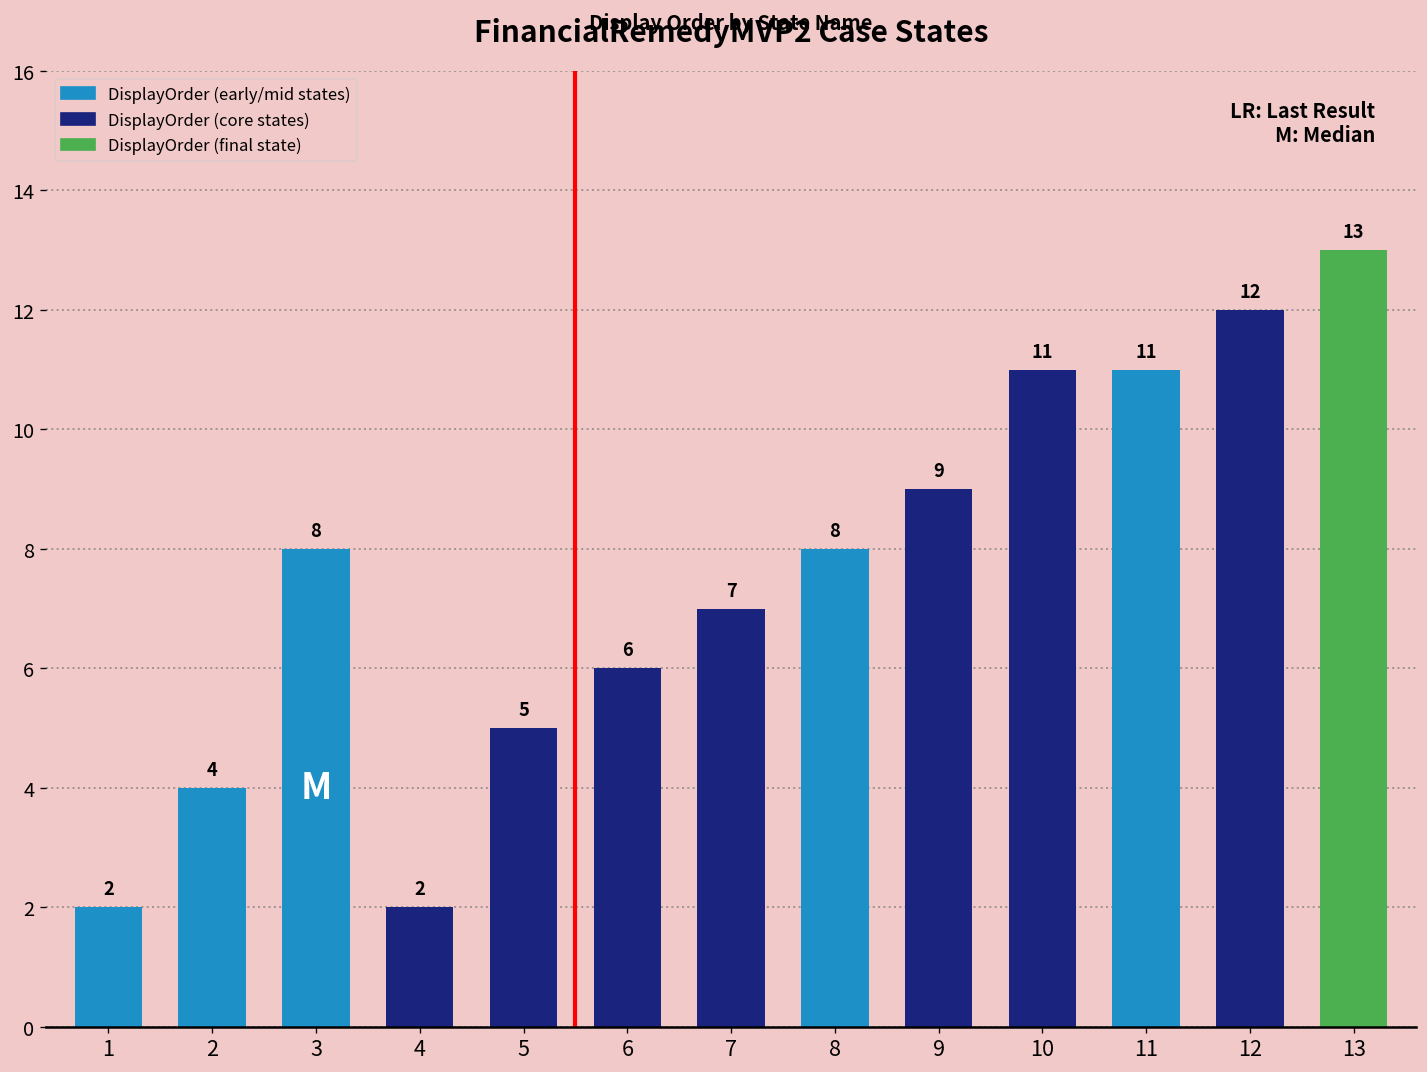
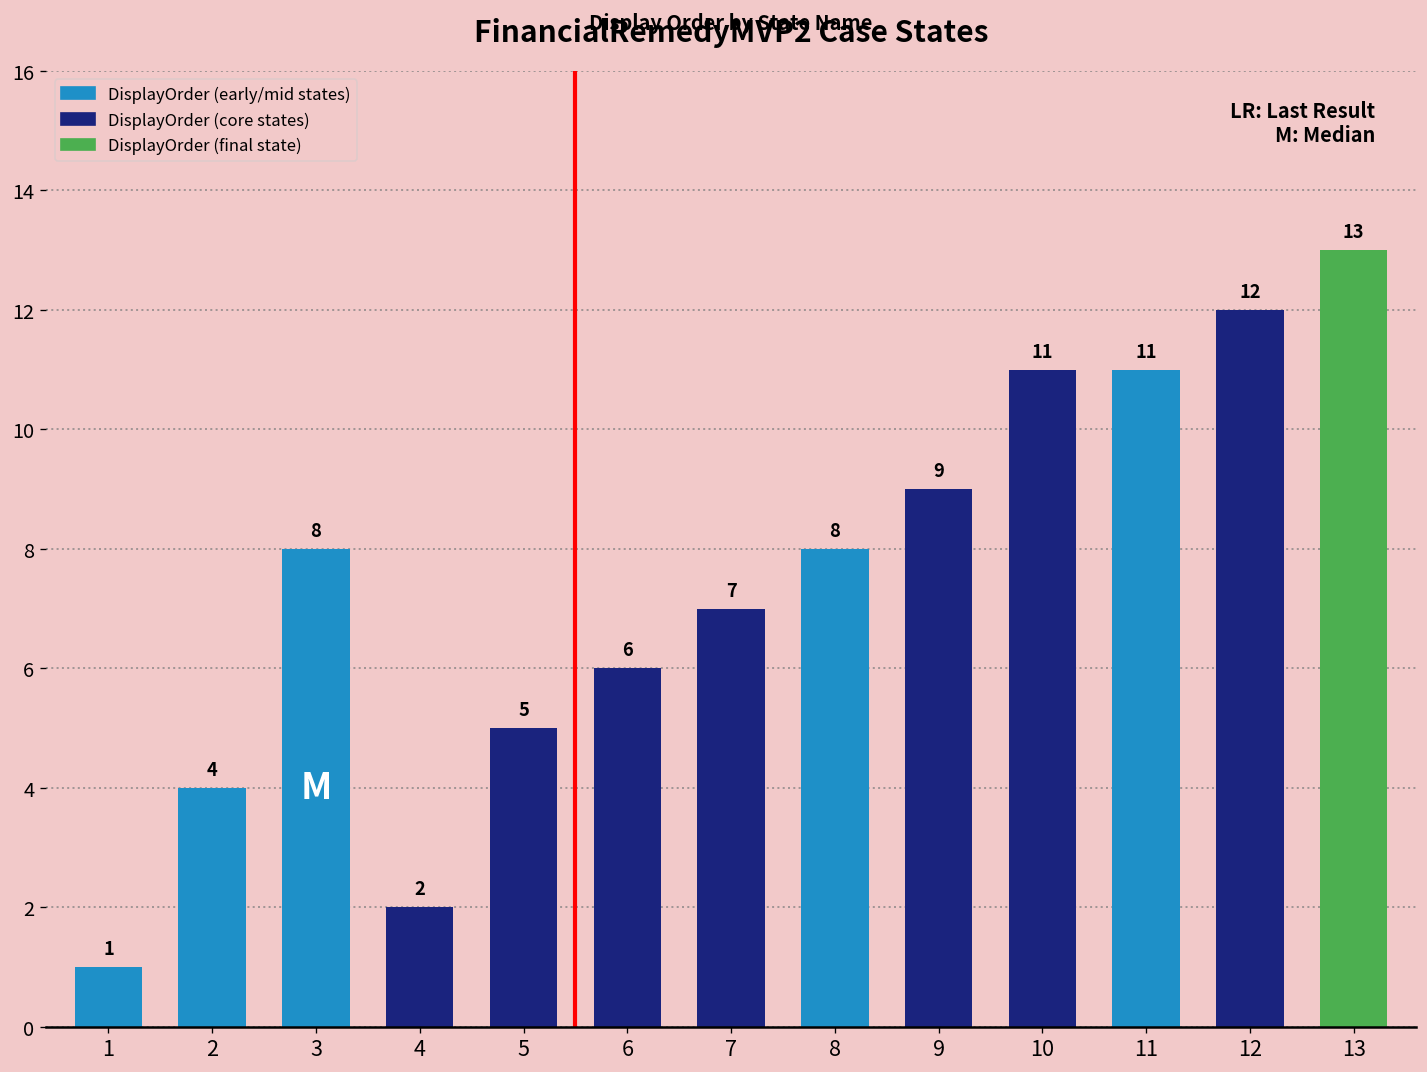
  {
-   "1": 2,
+   "1": 1,
    "2": 4,
    "3": 8,
    "4": 2,
    "5": 5,
    "6": 6,
    "7": 7,
    "8": 8,
    "9": 9,
    "10": 11,
    "11": 11,
    "12": 12,
    "13": 13
  }
